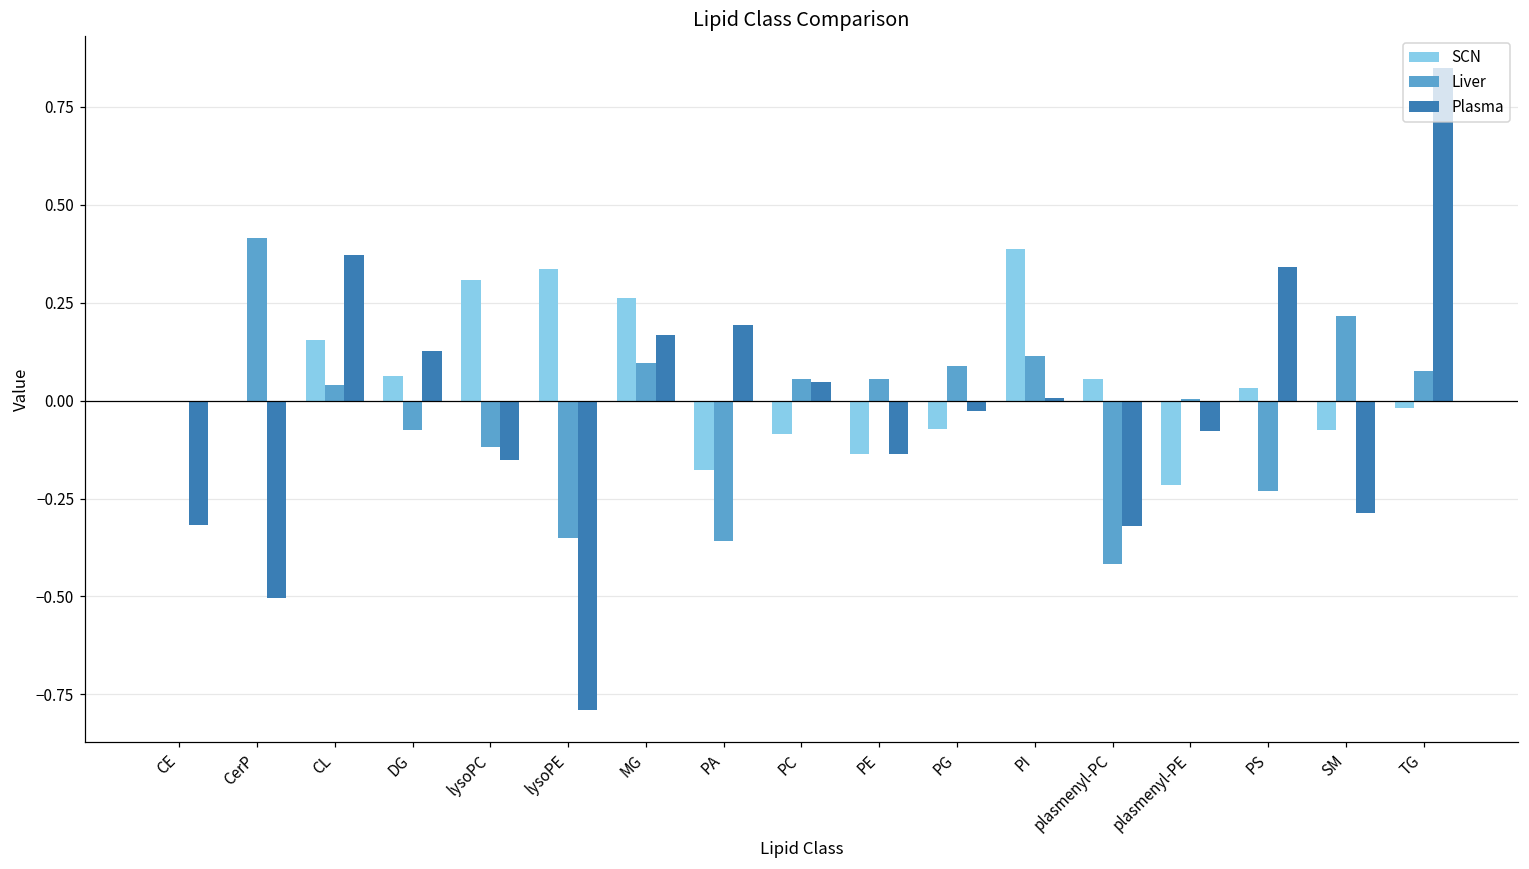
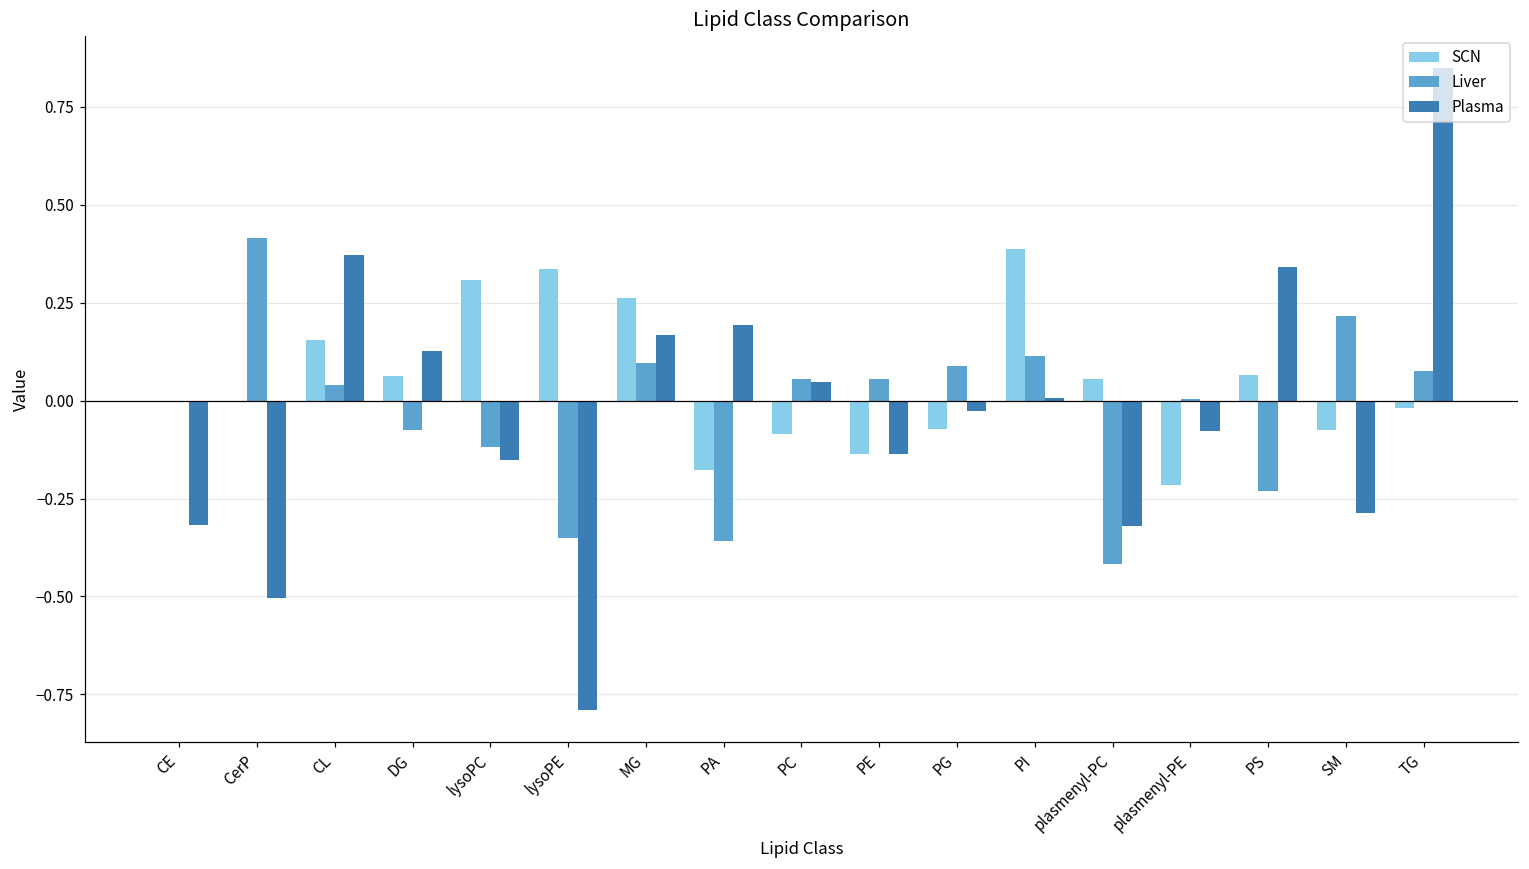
  {
    "SCN": {
      "CE": 0.00,
      "CerP": 0.00,
      "CL": 0.16,
      "DG": 0.06,
      "lysoPC": 0.31,
      "lysoPE": 0.34,
      "MG": 0.26,
      "PA": -0.18,
      "PC": -0.08,
      "PE": -0.14,
      "PG": -0.07,
      "PI": 0.39,
      "plasmenyl-PC": 0.05,
      "plasmenyl-PE": -0.22,
-     "PS": 0.03,
+     "PS": 0.07,
      "SM": -0.07,
      "TG": -0.02
    }
  }
